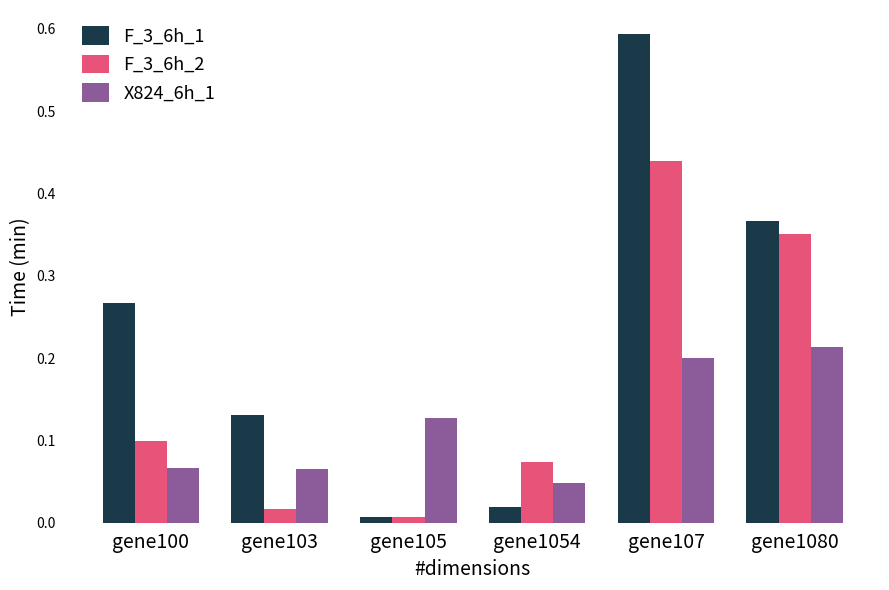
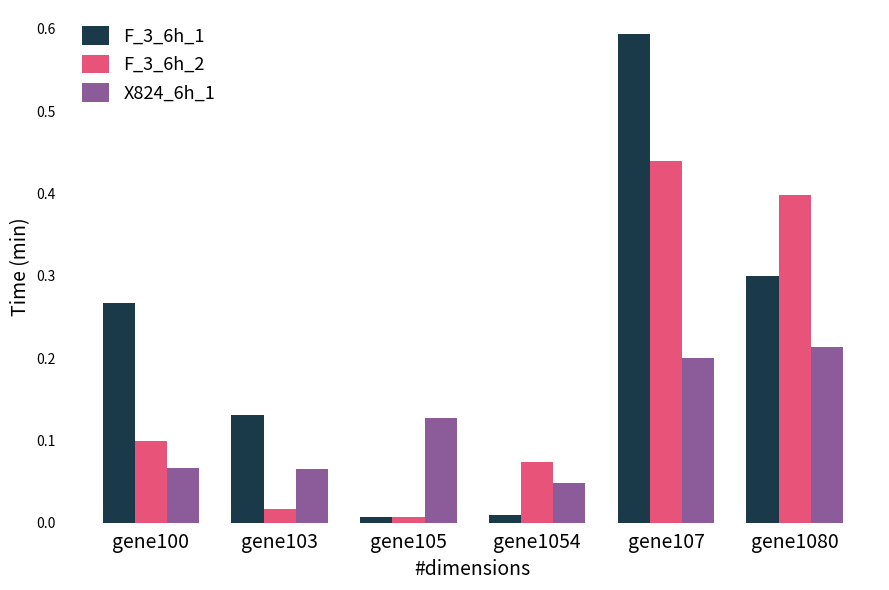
  {
    "F_3_6h_1": {
      "gene100": 0.27,
      "gene103": 0.13,
      "gene105": 0.01,
-     "gene1054": 0.02,
+     "gene1054": 0.01,
      "gene107": 0.59,
-     "gene1080": 0.37
+     "gene1080": 0.30
    },
    "F_3_6h_2": {
      "gene100": 0.10,
      "gene103": 0.02,
      "gene105": 0.01,
      "gene1054": 0.07,
      "gene107": 0.44,
-     "gene1080": 0.35
+     "gene1080": 0.40
    },
    "X824_6h_1": {
      "gene100": 0.07,
      "gene103": 0.07,
      "gene105": 0.13,
      "gene1054": 0.05,
      "gene107": 0.20,
      "gene1080": 0.21
    }
  }
